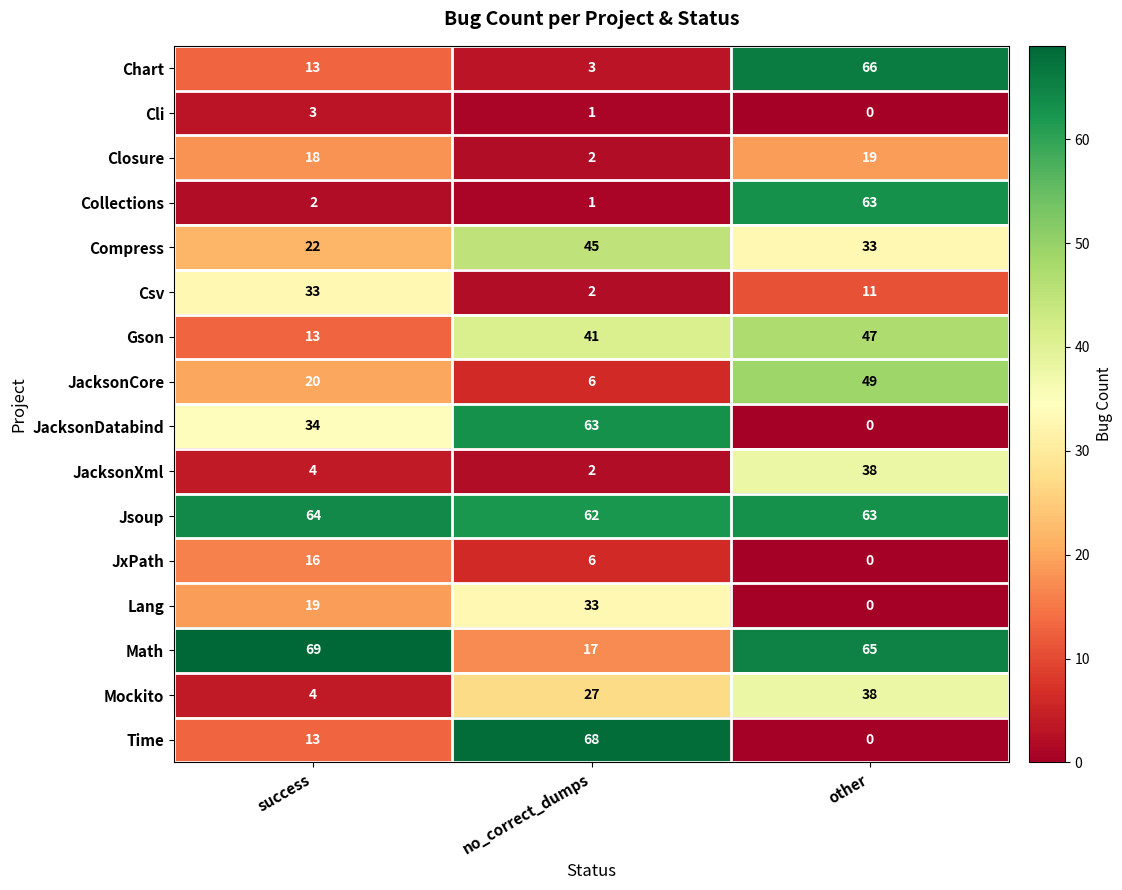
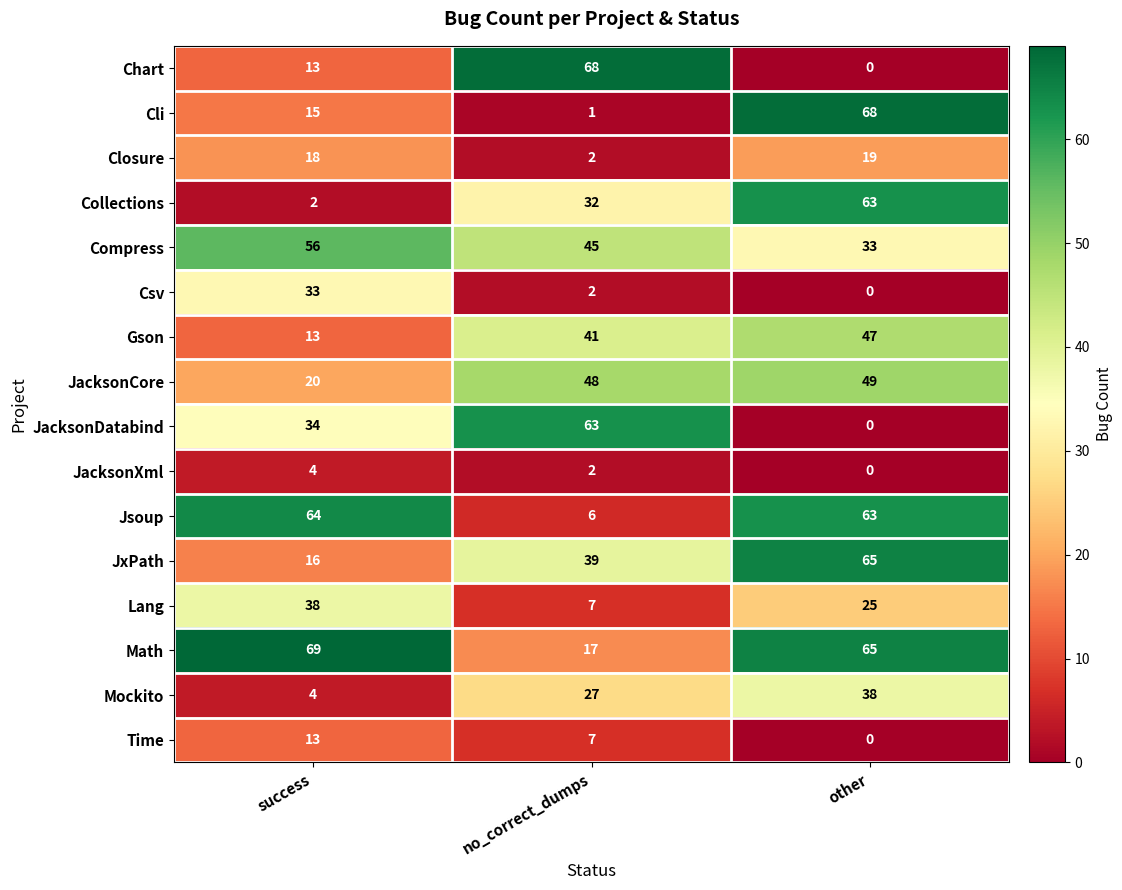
  {
    "Chart": {
      "success": 13,
-     "no_correct_dumps": 3,
-     "other": 66
+     "no_correct_dumps": 68,
+     "other": 0
    },
    "Cli": {
-     "success": 3,
+     "success": 15,
      "no_correct_dumps": 1,
-     "other": 0
+     "other": 68
    },
    "Closure": {
      "success": 18,
      "no_correct_dumps": 2,
      "other": 19
    },
    "Collections": {
      "success": 2,
-     "no_correct_dumps": 1,
+     "no_correct_dumps": 32,
      "other": 63
    },
    "Compress": {
-     "success": 22,
+     "success": 56,
      "no_correct_dumps": 45,
      "other": 33
    },
    "Csv": {
      "success": 33,
      "no_correct_dumps": 2,
-     "other": 11
+     "other": 0
    },
    "Gson": {
      "success": 13,
      "no_correct_dumps": 41,
      "other": 47
    },
    "JacksonCore": {
      "success": 20,
-     "no_correct_dumps": 6,
+     "no_correct_dumps": 48,
      "other": 49
    },
    "JacksonDatabind": {
      "success": 34,
      "no_correct_dumps": 63,
      "other": 0
    },
    "JacksonXml": {
      "success": 4,
      "no_correct_dumps": 2,
-     "other": 38
+     "other": 0
    },
    "Jsoup": {
      "success": 64,
-     "no_correct_dumps": 62,
+     "no_correct_dumps": 6,
      "other": 63
    },
    "JxPath": {
      "success": 16,
-     "no_correct_dumps": 6,
-     "other": 0
+     "no_correct_dumps": 39,
+     "other": 65
    },
    "Lang": {
-     "success": 19,
-     "no_correct_dumps": 33,
-     "other": 0
+     "success": 38,
+     "no_correct_dumps": 7,
+     "other": 25
    },
    "Math": {
      "success": 69,
      "no_correct_dumps": 17,
      "other": 65
    },
    "Mockito": {
      "success": 4,
      "no_correct_dumps": 27,
      "other": 38
    },
    "Time": {
      "success": 13,
-     "no_correct_dumps": 68,
+     "no_correct_dumps": 7,
      "other": 0
    }
  }
